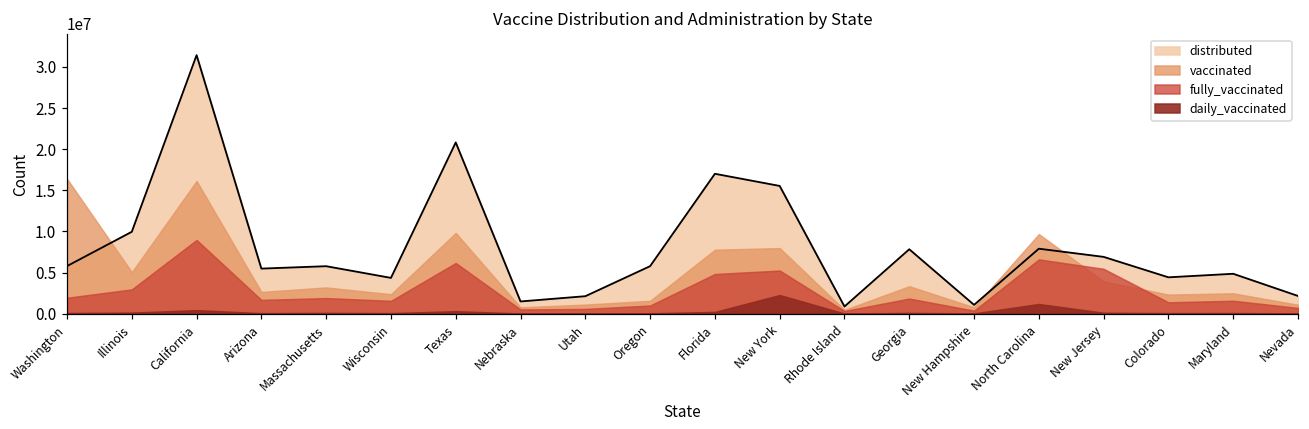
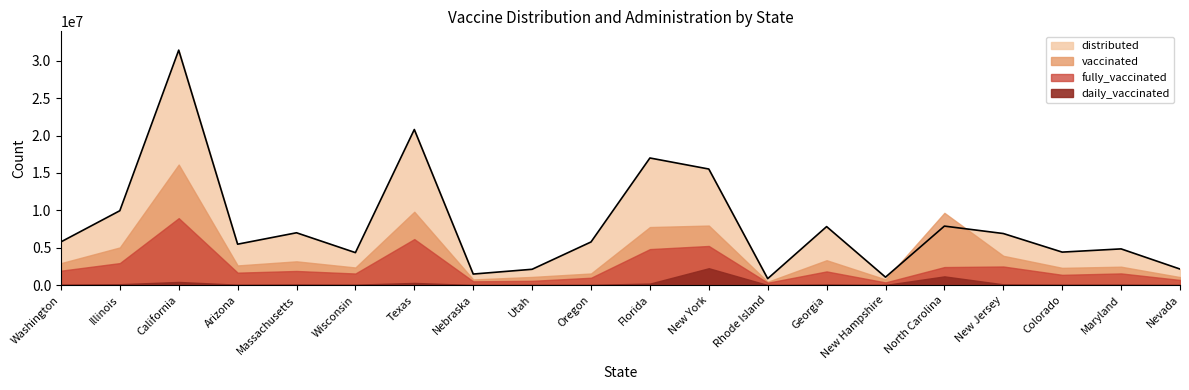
  {
    "distributed": {
      "Washington": 6000000,
      "Illinois": 10000000,
      "California": 31000000,
      "Arizona": 5000000,
-     "Massachusetts": 6000000,
+     "Massachusetts": 7000000,
      "Wisconsin": 4000000,
      "Texas": 21000000,
      "Nebraska": 1000000,
      "Utah": 2000000,
      "Oregon": 6000000,
      "Florida": 17000000,
      "New York": 16000000,
      "Rhode Island": 1000000,
      "Georgia": 8000000,
      "North Carolina": 8000000,
      "New Jersey": 7000000,
      "Colorado": 4000000,
      "Maryland": 5000000,
      "Nevada": 2000000
    },
    "vaccinated": {
-     "Washington": 16000000,
+     "Washington": 3000000,
      "Illinois": 5000000,
      "California": 16000000,
      "Arizona": 3000000,
      "Massachusetts": 3000000,
      "Wisconsin": 2000000,
      "Texas": 10000000,
      "Utah": 1000000,
      "Oregon": 2000000,
      "Florida": 8000000,
      "New York": 8000000,
      "Georgia": 3000000,
      "North Carolina": 10000000,
      "New Jersey": 4000000,
      "Colorado": 2000000,
      "Maryland": 2000000,
      "Nevada": 1000000
    },
    "fully_vaccinated": {
      "Washington": 2000000,
      "Illinois": 3000000,
      "California": 9000000,
      "Arizona": 2000000,
      "Massachusetts": 2000000,
      "Wisconsin": 2000000,
      "Texas": 6000000,
      "Utah": 1000000,
      "Oregon": 1000000,
      "Florida": 5000000,
      "New York": 5000000,
      "Georgia": 2000000,
-     "North Carolina": 7000000,
-     "New Jersey": 5000000,
+     "North Carolina": 2000000,
+     "New Jersey": 2000000,
      "Colorado": 1000000,
      "Maryland": 2000000,
      "Nevada": 1000000
    },
    "daily_vaccinated": {
      "California": 0,
      "New York": 2000000,
      "North Carolina": 1000000
    }
  }
